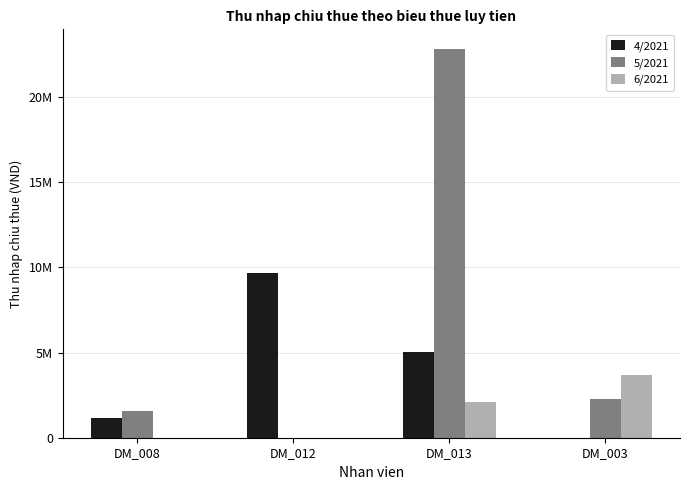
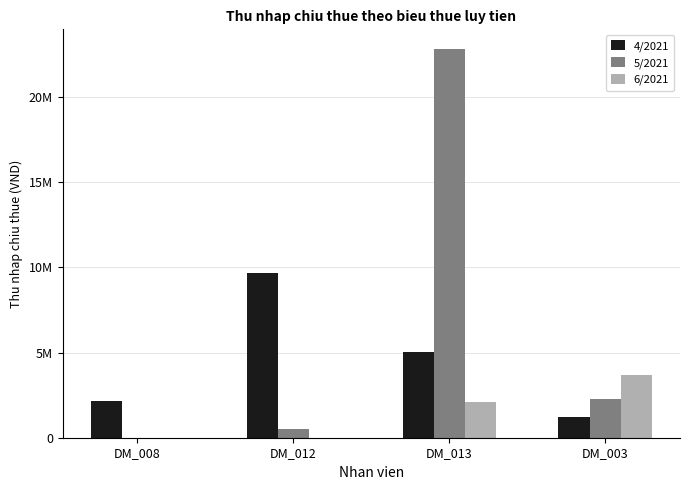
  {
    "4/2021": {
-     "DM_008": 1100000,
+     "DM_008": 2100000,
      "DM_012": 9700000,
      "DM_013": 5100000,
-     "DM_003": 0
+     "DM_003": 1200000
    },
    "5/2021": {
-     "DM_008": 1500000,
-     "DM_012": 0,
+     "DM_008": 0,
+     "DM_012": 500000,
      "DM_013": 22800000,
      "DM_003": 2300000
    },
    "6/2021": {
      "DM_008": 0,
      "DM_012": 0,
      "DM_013": 2100000,
      "DM_003": 3700000
    }
  }
